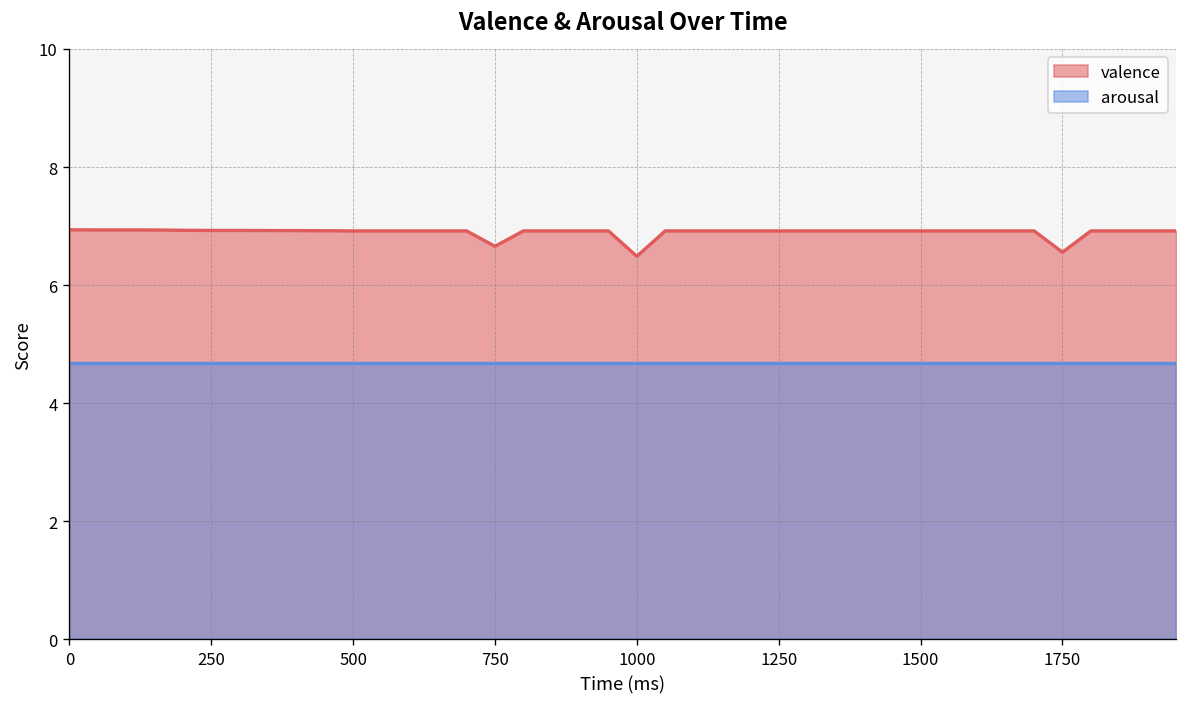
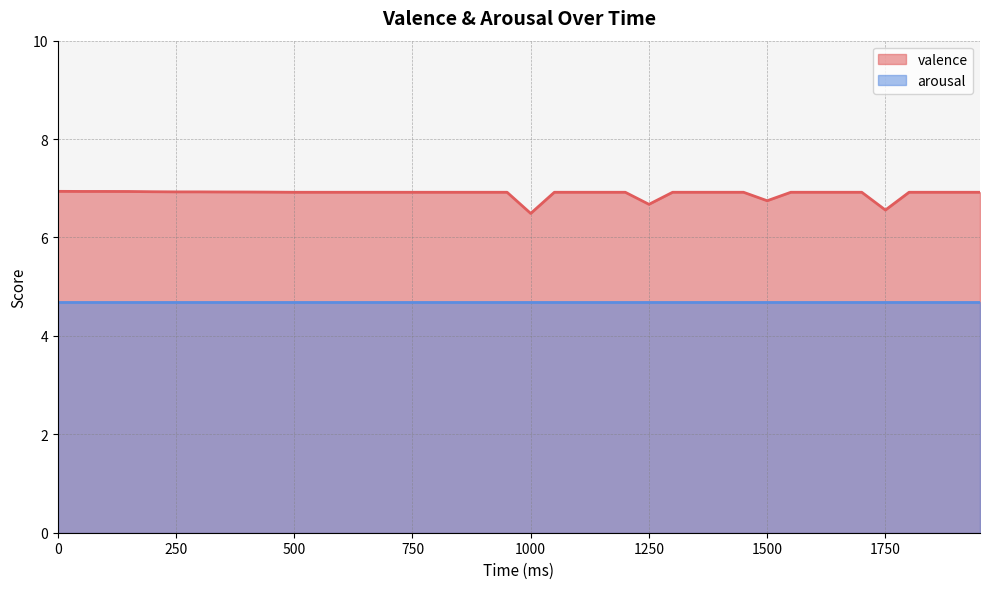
  {
    "valence": {
      "0": 6.9,
      "250": 6.9,
      "500": 6.9,
-     "750": 6.7,
+     "750": 6.9,
      "1000": 6.5,
-     "1250": 6.9,
-     "1500": 6.9,
+     "1250": 6.7,
+     "1500": 6.7,
      "1750": 6.6
    },
    "arousal": {
      "0": 4.7,
      "250": 4.7,
      "500": 4.7,
      "750": 4.7,
      "1000": 4.7,
      "1250": 4.7,
      "1500": 4.7,
      "1750": 4.7
    }
  }
